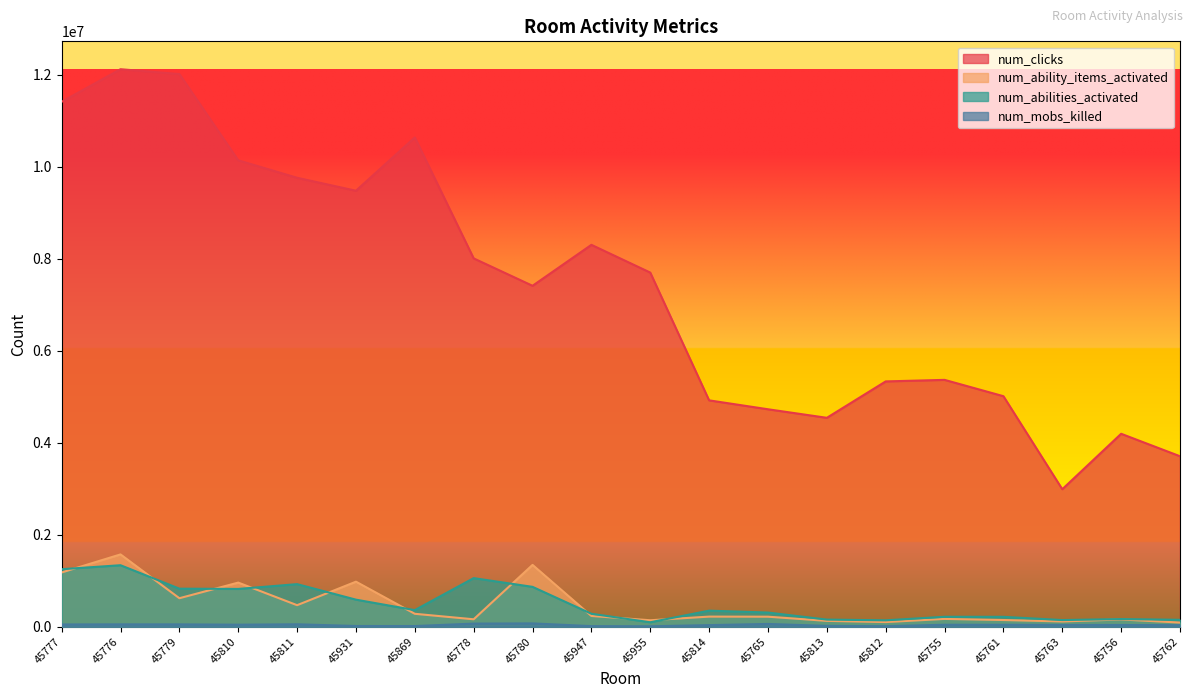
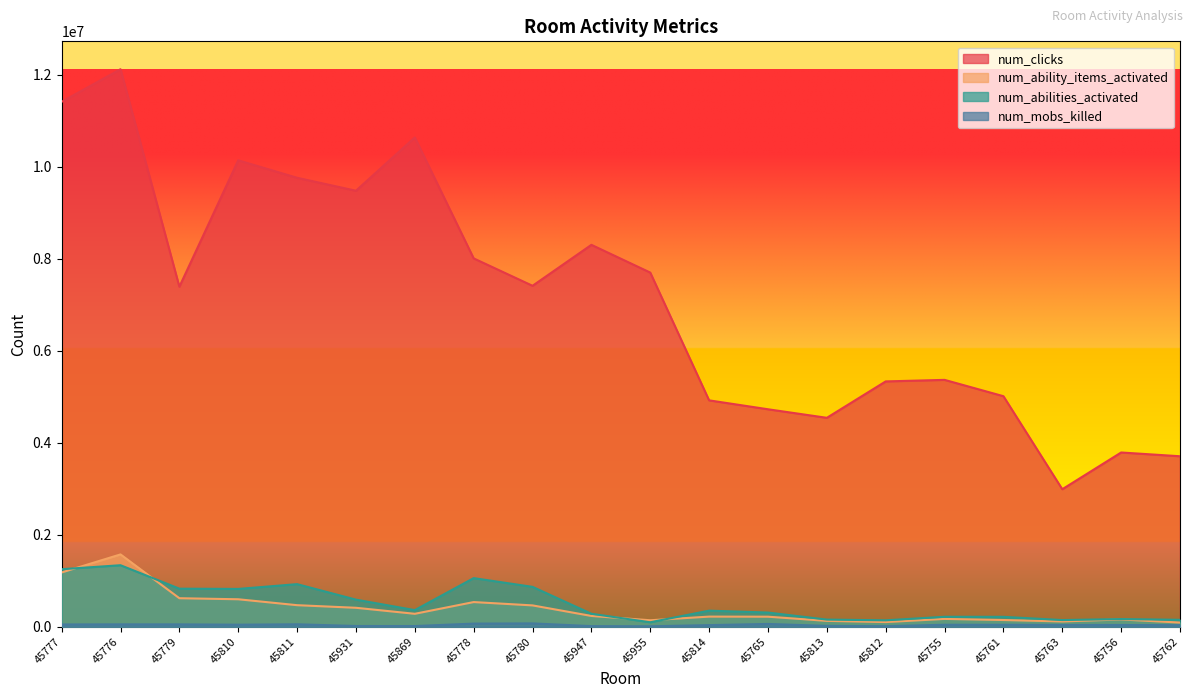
  {
    "num_clicks": {
      "45777": 11400000,
      "45776": 12100000,
-     "45779": 12000000,
+     "45779": 7400000,
      "45810": 10100000,
      "45811": 9800000,
      "45931": 9500000,
      "45869": 10600000,
      "45778": 8000000,
      "45780": 7400000,
      "45947": 8300000,
      "45955": 7700000,
      "45814": 4900000,
      "45765": 4700000,
      "45813": 4500000,
      "45812": 5300000,
      "45755": 5400000,
      "45761": 5000000,
      "45763": 3000000,
-     "45756": 4200000,
+     "45756": 3800000,
      "45762": 3700000
    },
    "num_ability_items_activated": {
      "45777": 1200000,
      "45776": 1600000,
      "45779": 600000,
-     "45810": 1000000,
+     "45810": 600000,
      "45811": 500000,
-     "45931": 1000000,
+     "45931": 400000,
      "45869": 300000,
-     "45778": 200000,
-     "45780": 1300000,
+     "45778": 500000,
+     "45780": 500000,
      "45814": 200000,
      "45765": 200000,
      "45761": 100000
    }
  }
